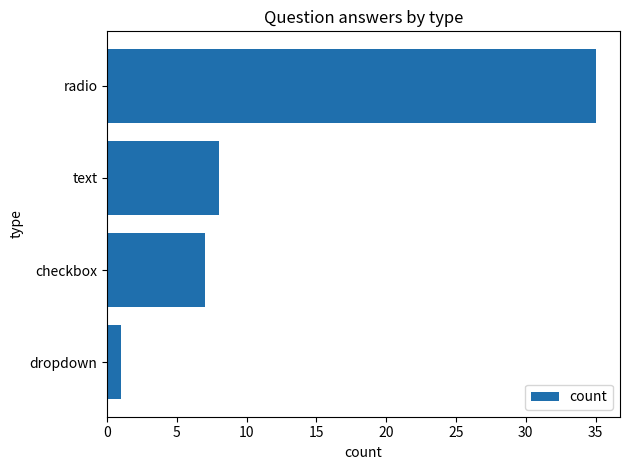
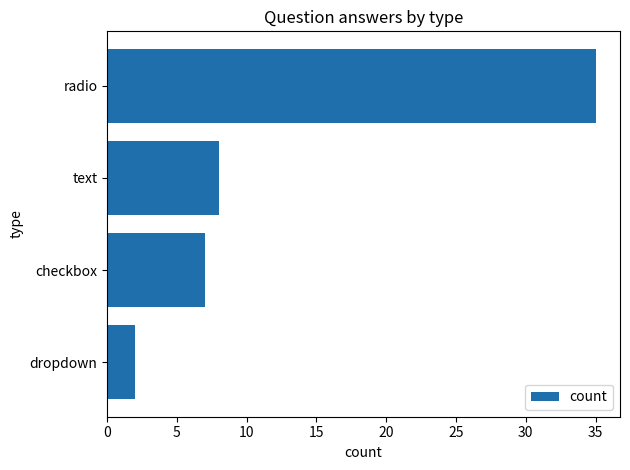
  {
    "radio": 35,
    "text": 8,
    "checkbox": 7,
-   "dropdown": 1
+   "dropdown": 2
  }
